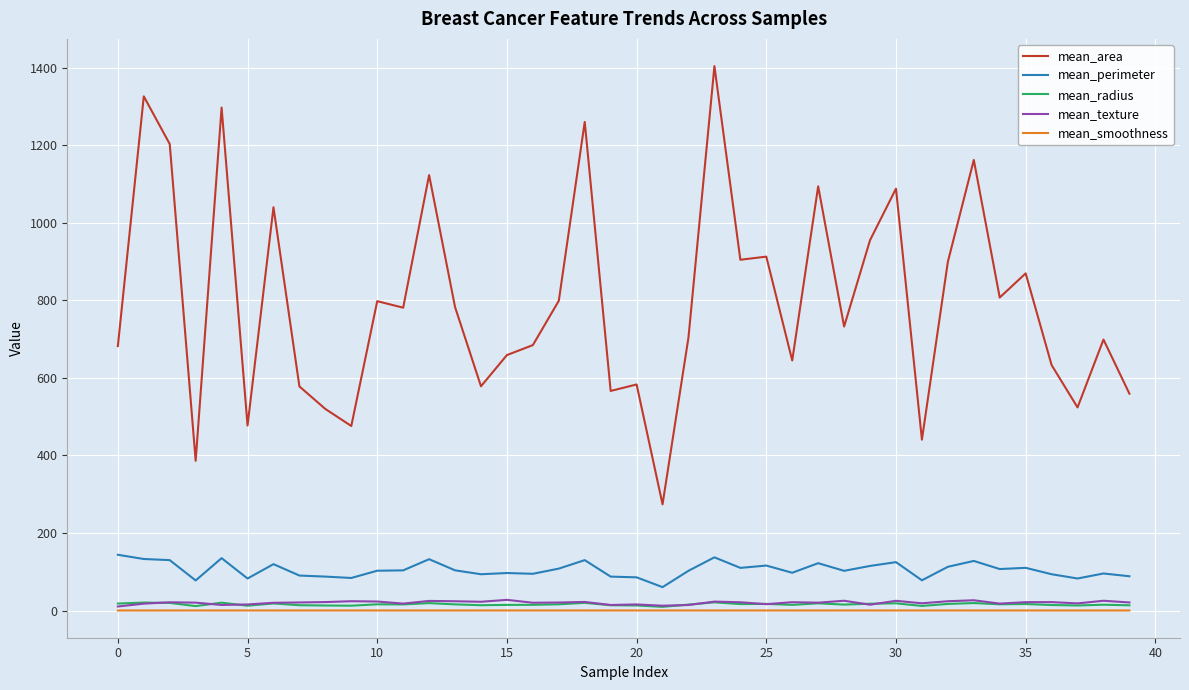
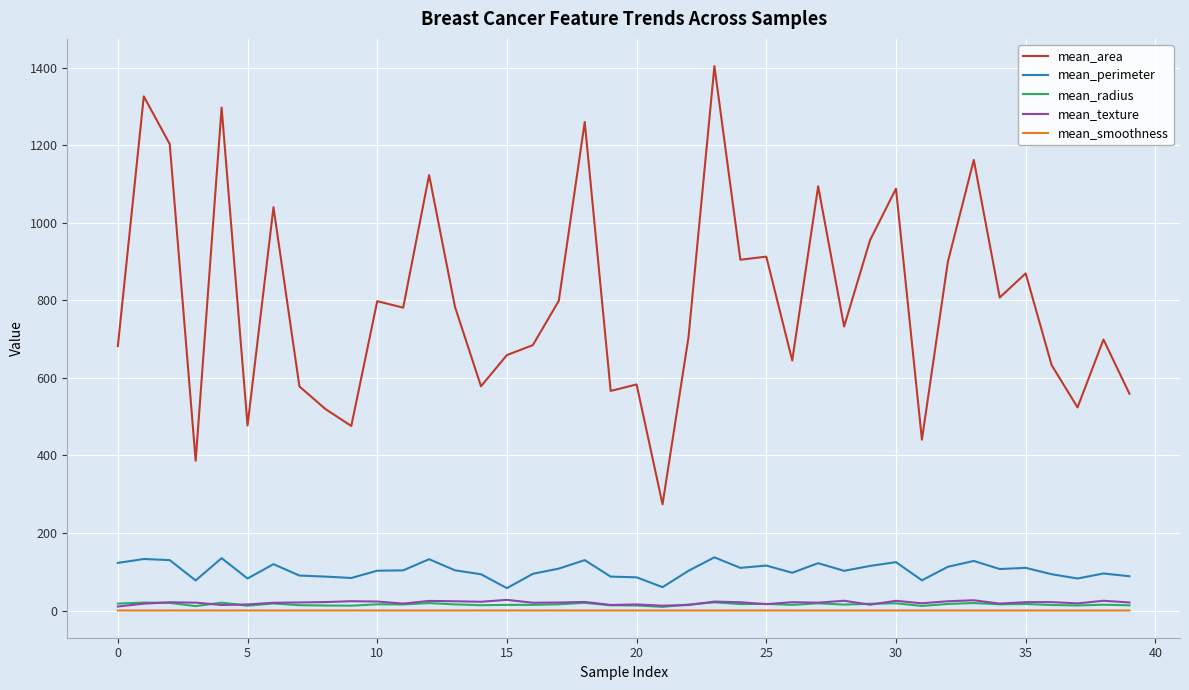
  {
    "mean_area": {
      "0": 680,
      "5": 480,
      "10": 800,
      "15": 660,
      "20": 580,
      "25": 910,
      "30": 1090,
      "35": 870
    },
    "mean_perimeter": {
-     "0": 140,
+     "0": 120,
      "5": 80,
      "10": 100,
-     "15": 100,
+     "15": 60,
      "20": 90,
      "25": 120,
      "30": 120,
      "35": 110
    },
    "mean_radius": {
      "0": 20,
      "10": 20,
      "15": 10
    },
    "mean_texture": {
      "0": 10,
      "10": 20,
      "15": 30
    },
    "mean_smoothness": {
      "0": 0,
      "5": 0,
      "10": 0,
      "15": 0,
      "20": 0,
      "25": 0,
      "30": 0,
      "35": 0
    }
  }
